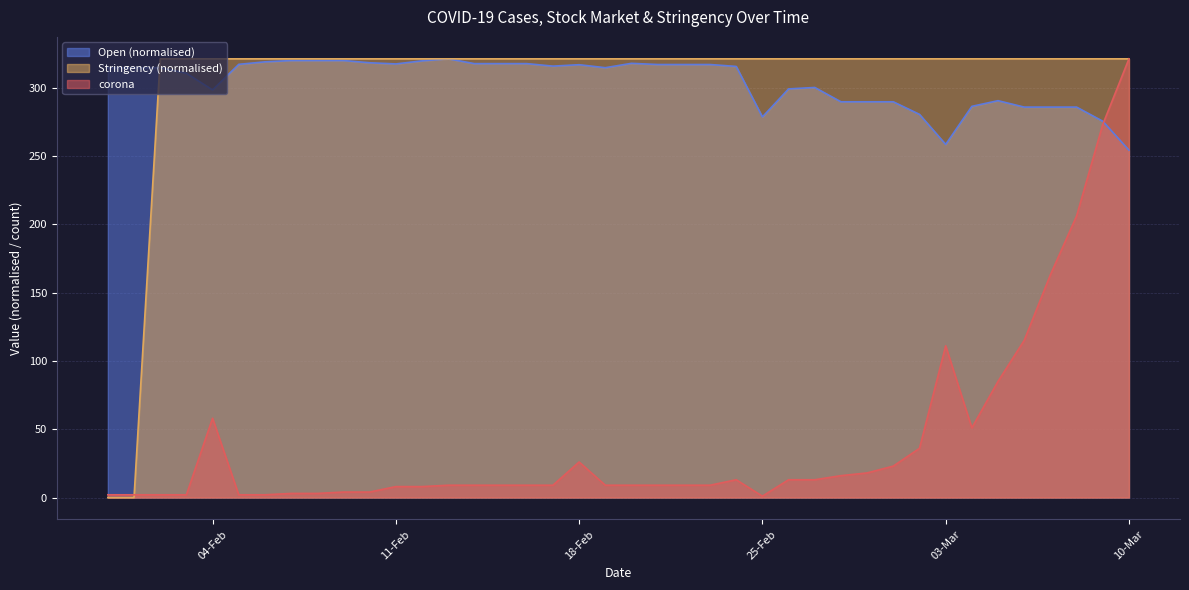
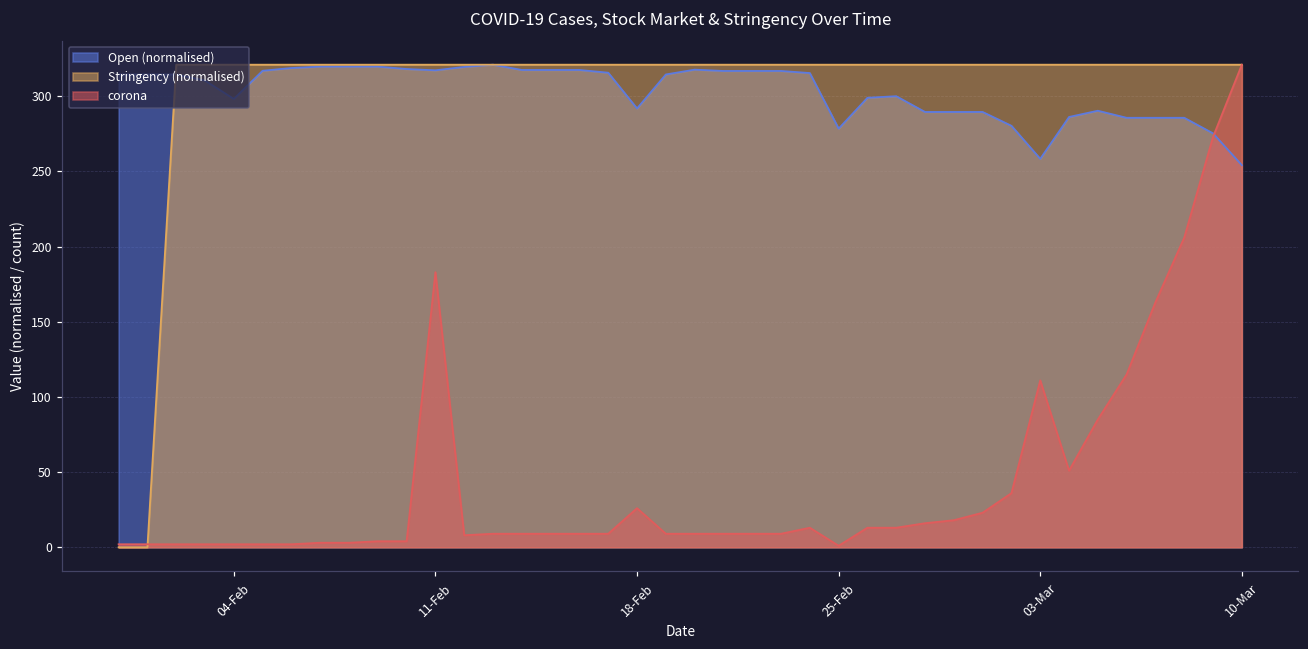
  {
    "Open (normalised)": {
      "11-Feb": 317,
-     "18-Feb": 317,
+     "18-Feb": 292,
      "25-Feb": 278,
      "03-Mar": 258,
      "10-Mar": 254
    },
    "Stringency (normalised)": {
      "11-Feb": 321,
      "18-Feb": 321,
      "25-Feb": 321,
      "03-Mar": 321
    },
    "corona": {
-     "04-Feb": 58,
-     "11-Feb": 8,
+     "04-Feb": 2,
+     "11-Feb": 183,
      "18-Feb": 26,
      "25-Feb": 1,
      "03-Mar": 111
    }
  }
